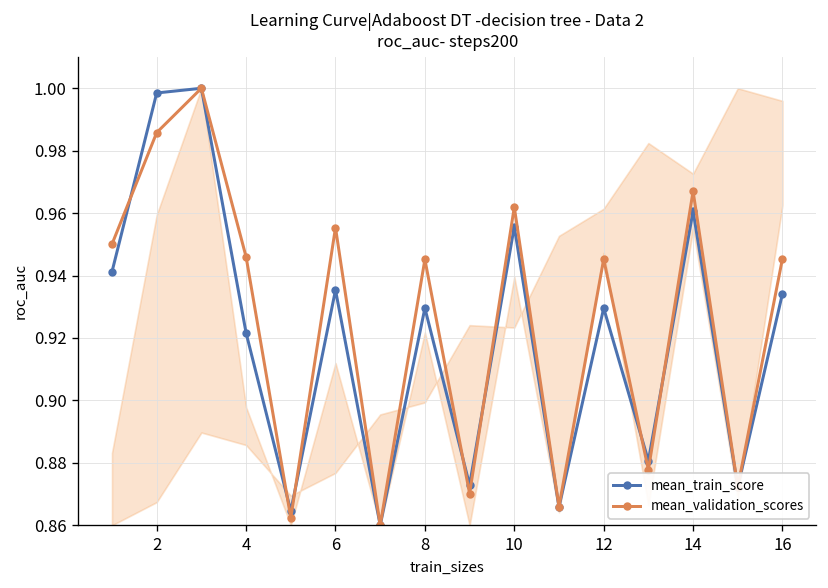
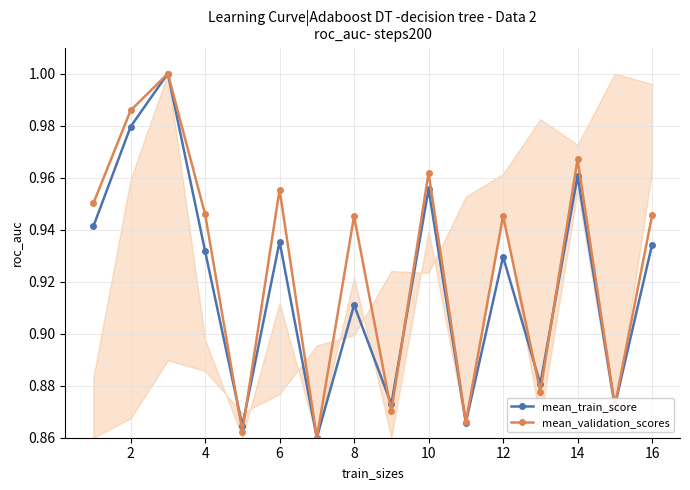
  {
    "mean_train_score": {
-     "2": 0.998,
-     "4": 0.922,
+     "2": 0.980,
+     "4": 0.932,
      "6": 0.935,
-     "8": 0.930,
+     "8": 0.911,
      "10": 0.956,
      "12": 0.930,
      "14": 0.961,
      "16": 0.934
    }
  }
